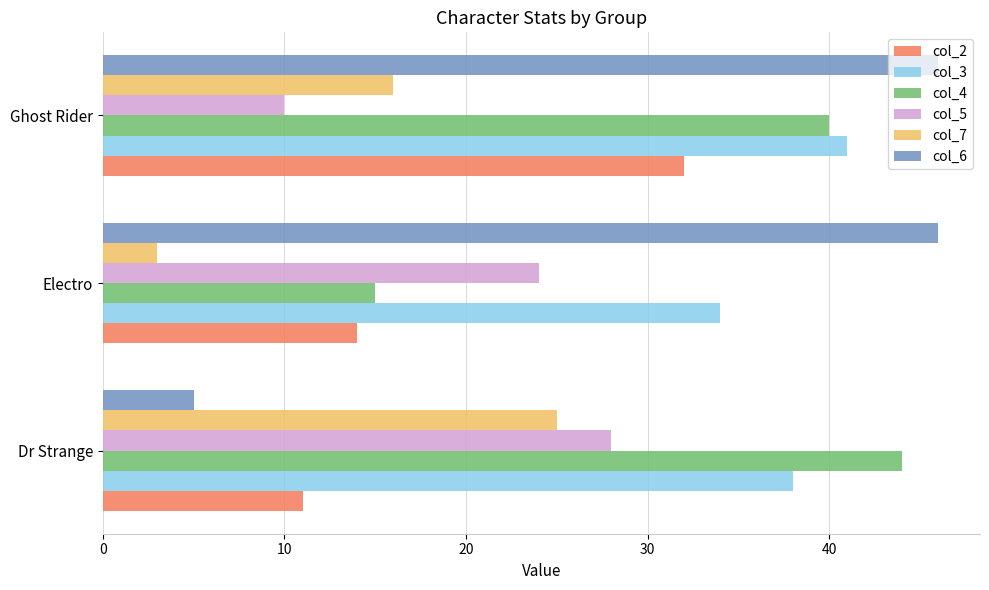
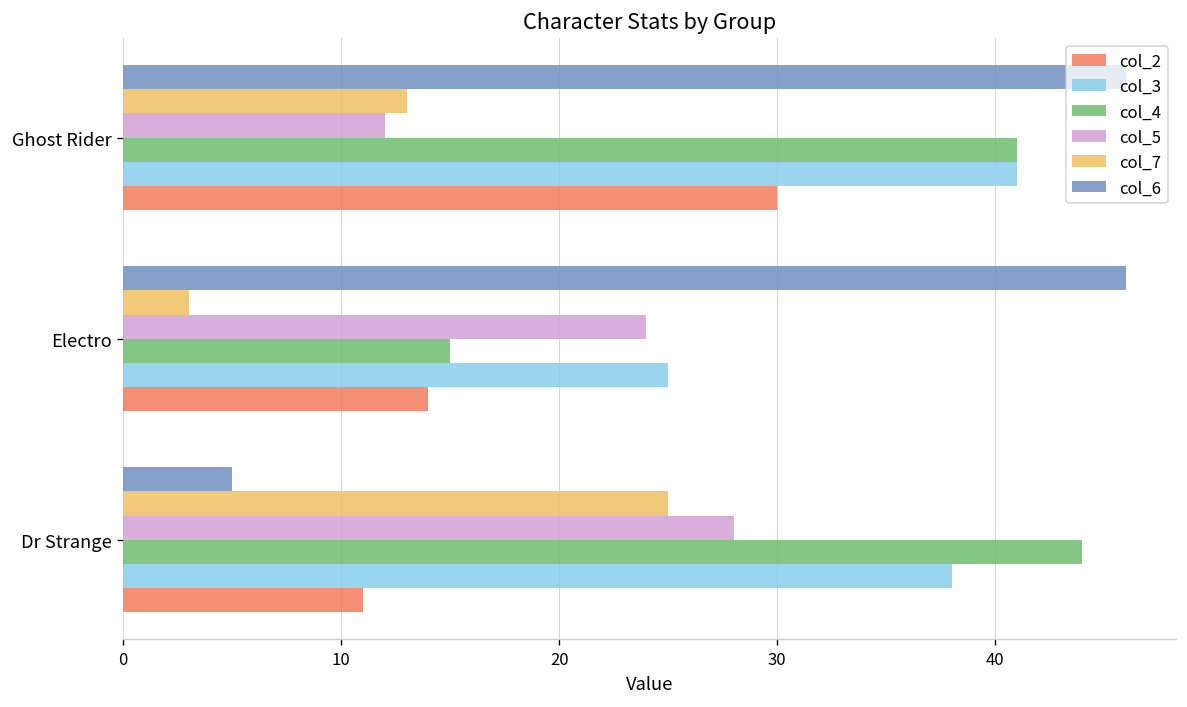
  {
    "col_2": {
-     "Ghost Rider": 32,
+     "Ghost Rider": 30,
      "Electro": 14,
      "Dr Strange": 11
    },
    "col_3": {
      "Ghost Rider": 41,
-     "Electro": 34,
+     "Electro": 25,
      "Dr Strange": 38
    },
    "col_4": {
-     "Ghost Rider": 40,
+     "Ghost Rider": 41,
      "Electro": 15,
      "Dr Strange": 44
    },
    "col_5": {
-     "Ghost Rider": 10,
+     "Ghost Rider": 12,
      "Electro": 24,
      "Dr Strange": 28
    },
    "col_7": {
-     "Ghost Rider": 16,
+     "Ghost Rider": 13,
      "Electro": 3,
      "Dr Strange": 25
    },
    "col_6": {
      "Electro": 46,
      "Dr Strange": 5
    }
  }
